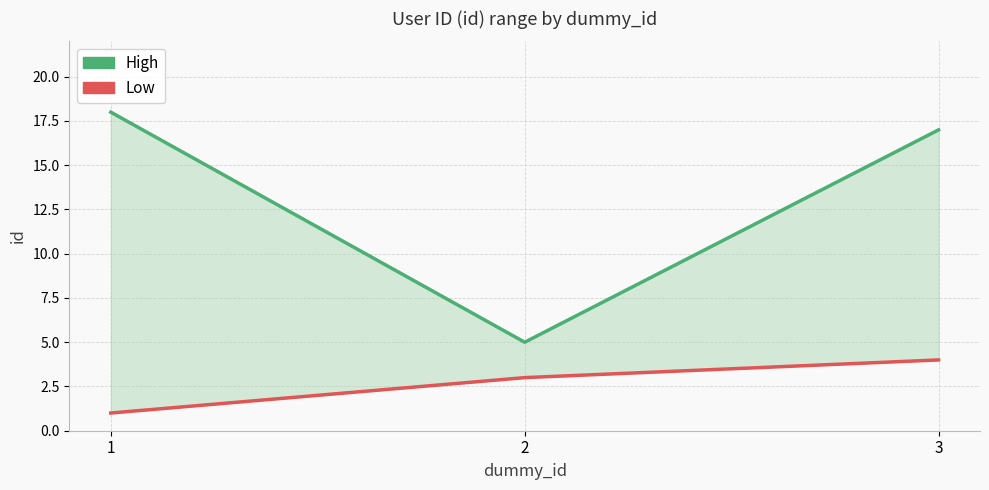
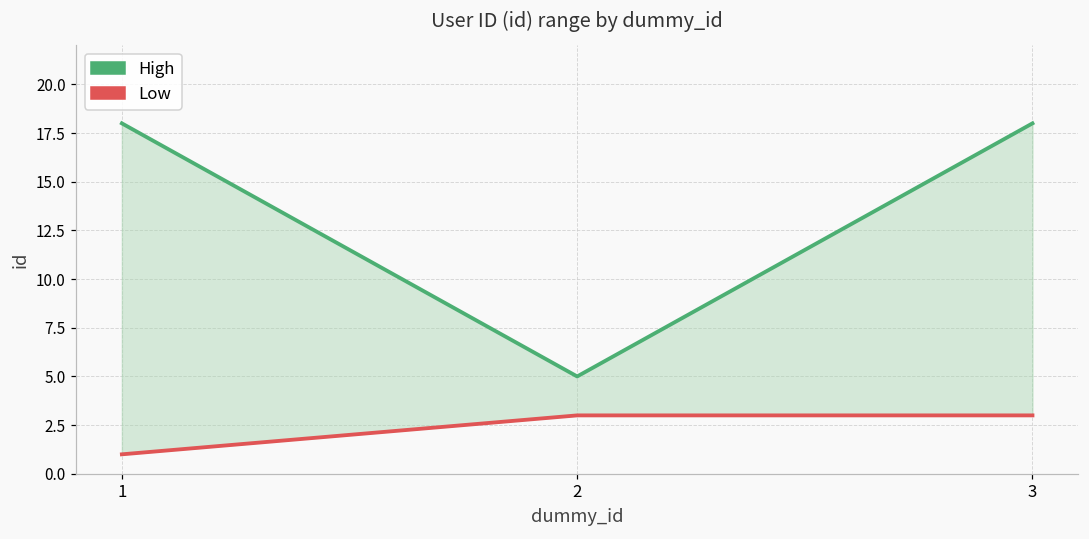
  {
    "High": {
      "1": 18,
      "2": 5,
-     "3": 17
+     "3": 18
    },
    "Low": {
      "1": 1,
      "2": 3,
-     "3": 4
+     "3": 3
    }
  }
